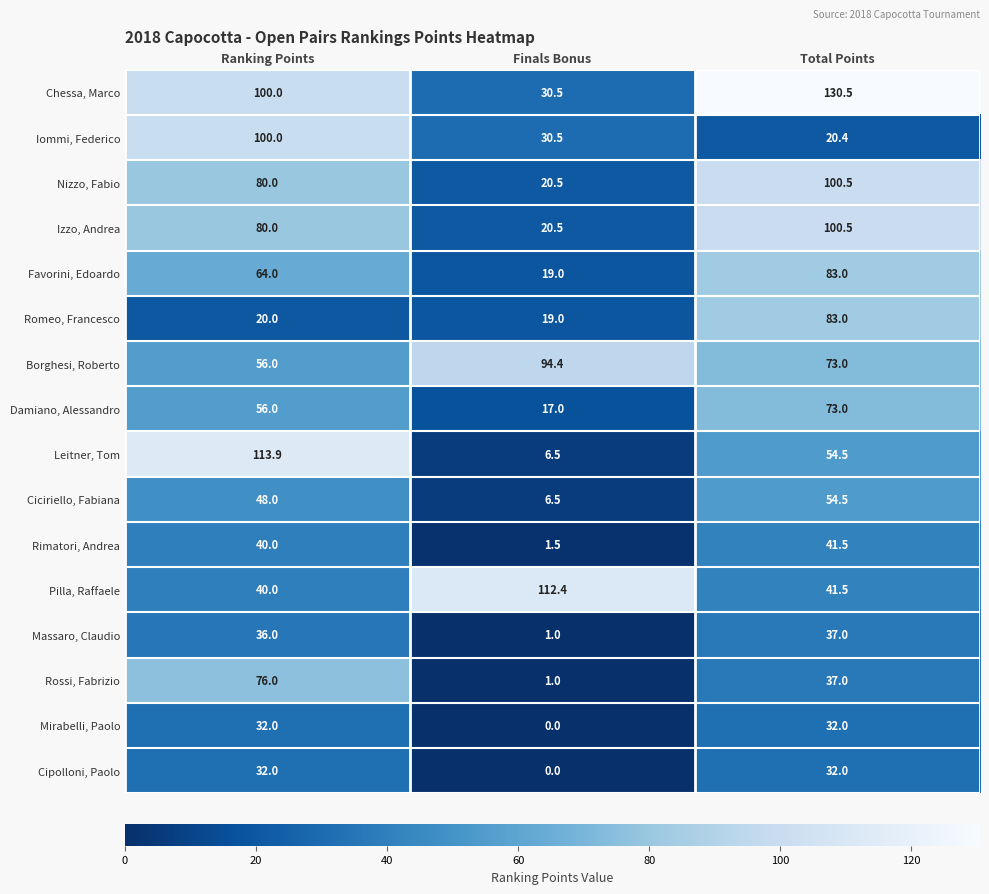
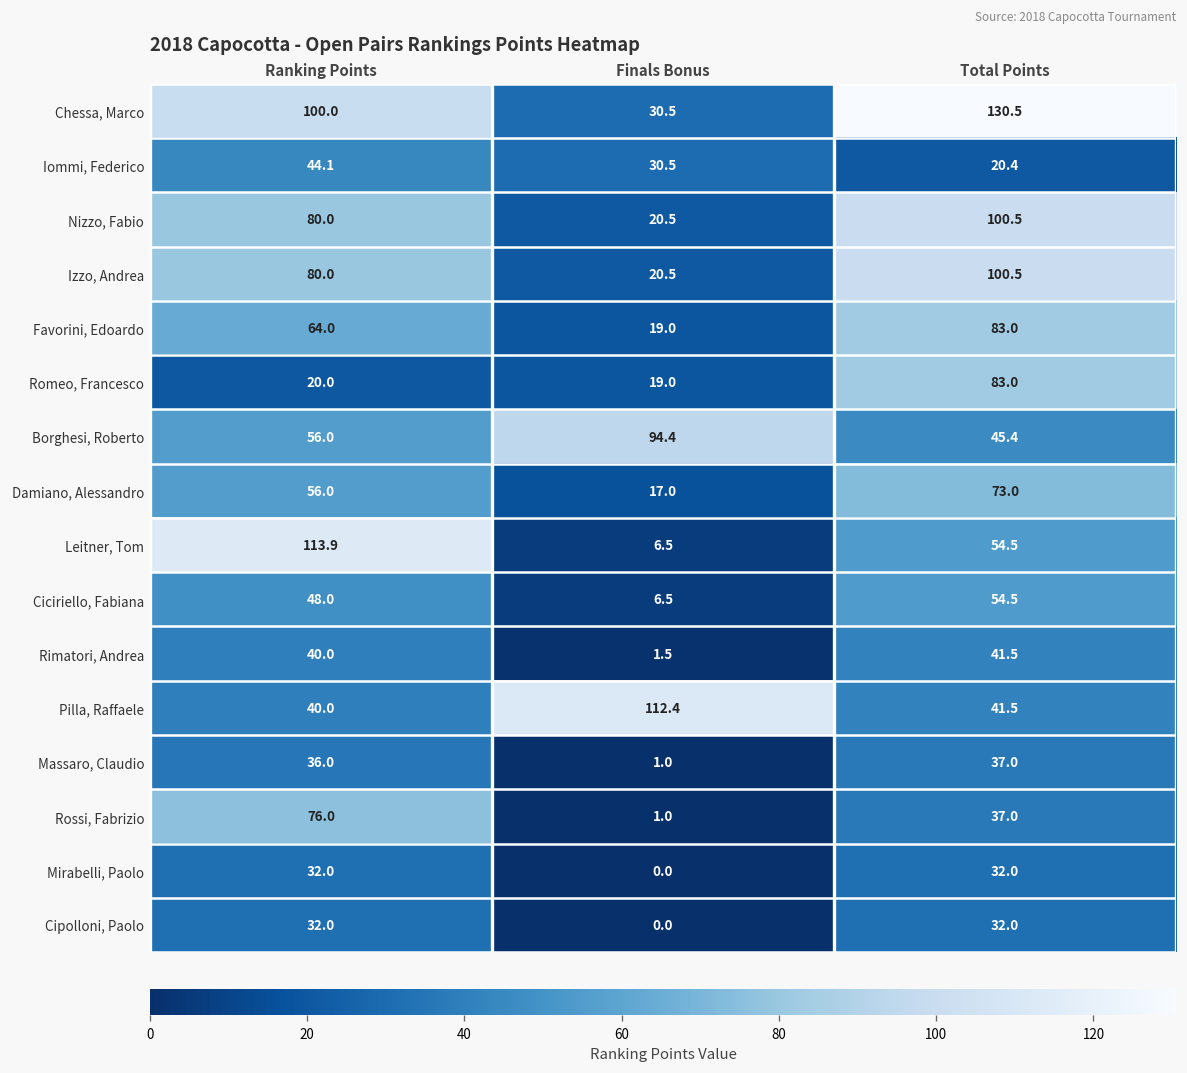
  {
    "Chessa, Marco": {
      "Ranking Points": 100.0,
      "Finals Bonus": 30.5,
      "Total Points": 130.5
    },
    "Iommi, Federico": {
-     "Ranking Points": 100.0,
+     "Ranking Points": 44.1,
      "Finals Bonus": 30.5,
      "Total Points": 20.4
    },
    "Nizzo, Fabio": {
      "Ranking Points": 80.0,
      "Finals Bonus": 20.5,
      "Total Points": 100.5
    },
    "Izzo, Andrea": {
      "Ranking Points": 80.0,
      "Finals Bonus": 20.5,
      "Total Points": 100.5
    },
    "Favorini, Edoardo": {
      "Ranking Points": 64.0,
      "Finals Bonus": 19.0,
      "Total Points": 83.0
    },
    "Romeo, Francesco": {
      "Ranking Points": 20.0,
      "Finals Bonus": 19.0,
      "Total Points": 83.0
    },
    "Borghesi, Roberto": {
      "Ranking Points": 56.0,
      "Finals Bonus": 94.4,
-     "Total Points": 73.0
+     "Total Points": 45.4
    },
    "Damiano, Alessandro": {
      "Ranking Points": 56.0,
      "Finals Bonus": 17.0,
      "Total Points": 73.0
    },
    "Leitner, Tom": {
      "Ranking Points": 113.9,
      "Finals Bonus": 6.5,
      "Total Points": 54.5
    },
    "Ciciriello, Fabiana": {
      "Ranking Points": 48.0,
      "Finals Bonus": 6.5,
      "Total Points": 54.5
    },
    "Rimatori, Andrea": {
      "Ranking Points": 40.0,
      "Finals Bonus": 1.5,
      "Total Points": 41.5
    },
    "Pilla, Raffaele": {
      "Ranking Points": 40.0,
      "Finals Bonus": 112.4,
      "Total Points": 41.5
    },
    "Massaro, Claudio": {
      "Ranking Points": 36.0,
      "Finals Bonus": 1.0,
      "Total Points": 37.0
    },
    "Rossi, Fabrizio": {
      "Ranking Points": 76.0,
      "Finals Bonus": 1.0,
      "Total Points": 37.0
    },
    "Mirabelli, Paolo": {
      "Ranking Points": 32.0,
      "Finals Bonus": 0.0,
      "Total Points": 32.0
    },
    "Cipolloni, Paolo": {
      "Ranking Points": 32.0,
      "Finals Bonus": 0.0,
      "Total Points": 32.0
    }
  }
